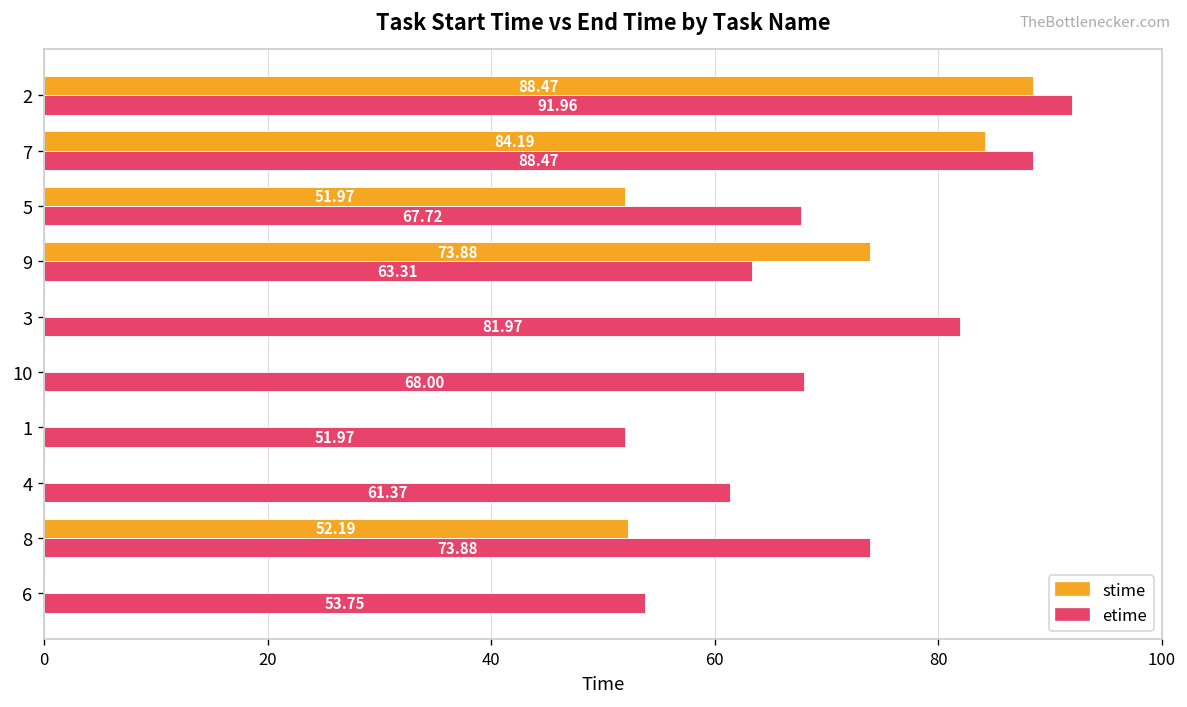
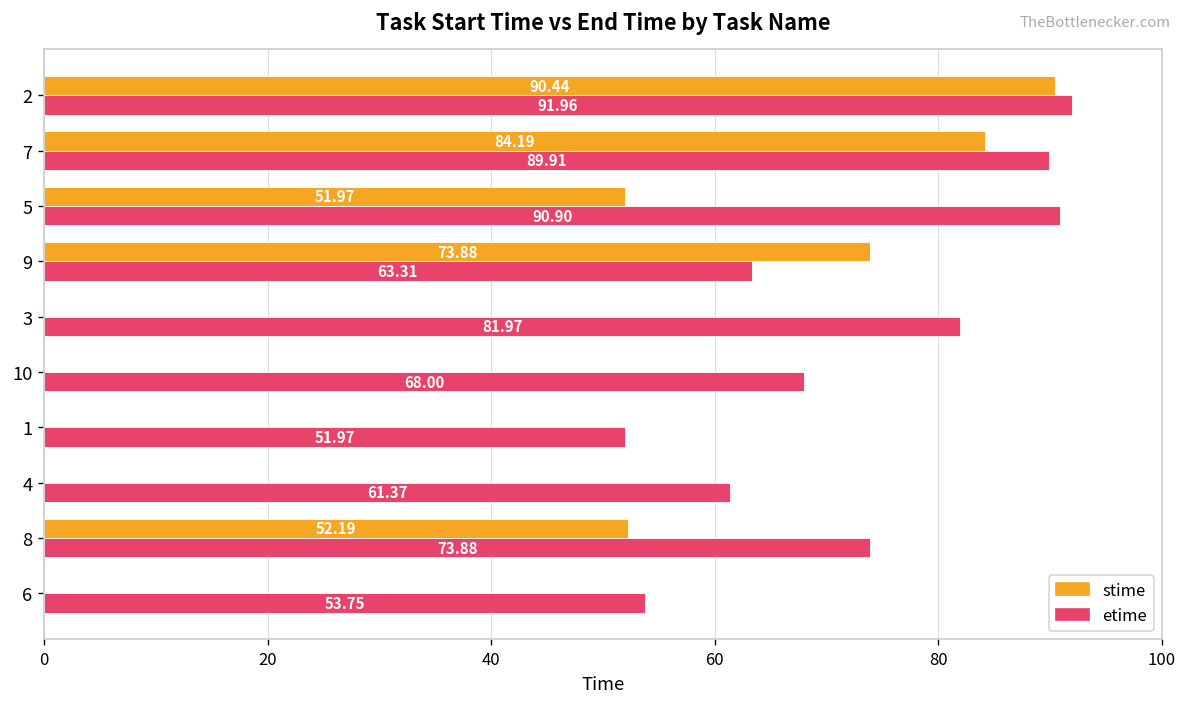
  {
    "stime": {
-     "2": 88.47,
+     "2": 90.44,
      "7": 84.19,
      "5": 51.97,
      "9": 73.88,
      "8": 52.19
    },
    "etime": {
      "2": 91.96,
-     "7": 88.47,
-     "5": 67.72,
+     "7": 89.91,
+     "5": 90.90,
      "9": 63.31,
      "3": 81.97,
      "10": 68.00,
      "1": 51.97,
      "4": 61.37,
      "8": 73.88,
      "6": 53.75
    }
  }
